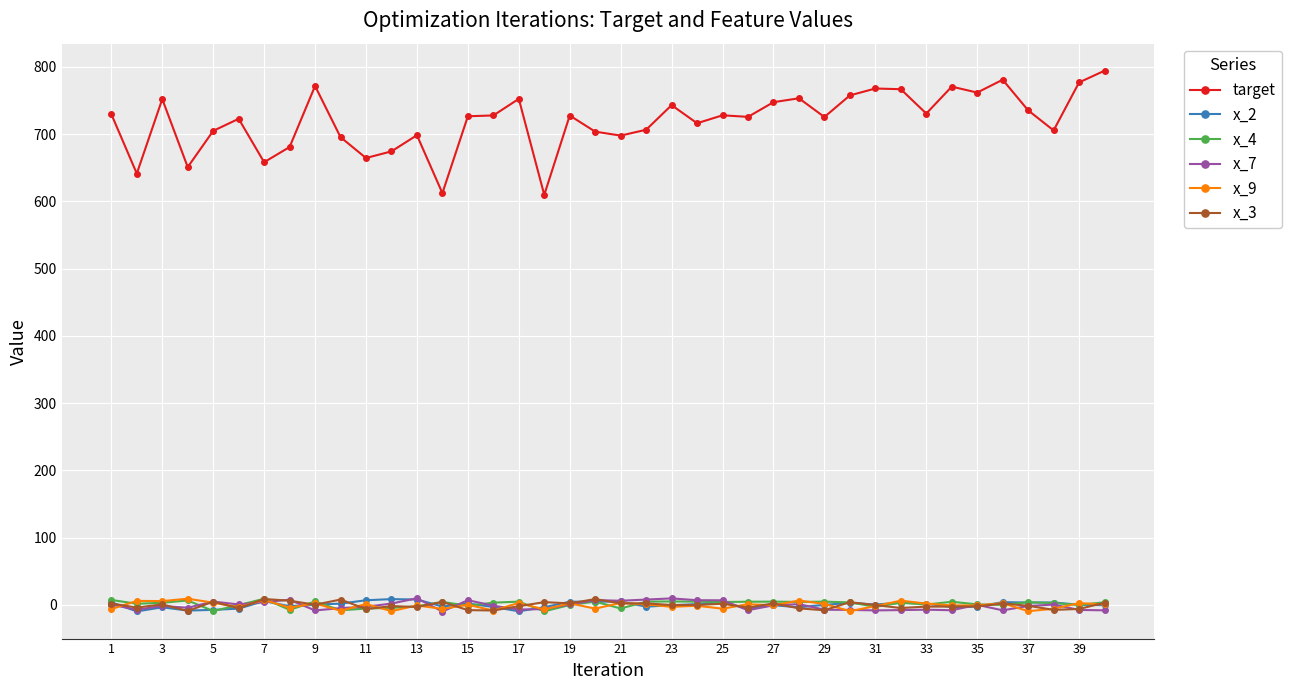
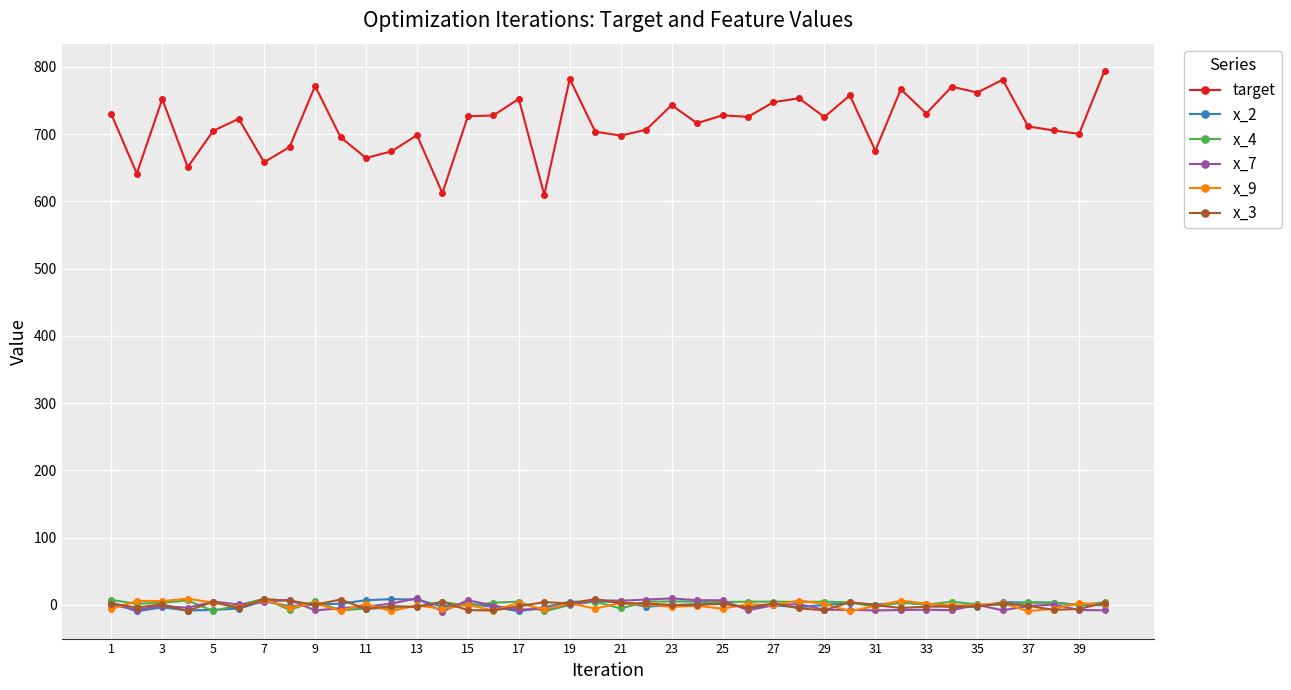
  {
    "target": {
      "1": 730,
      "3": 750,
      "5": 700,
      "7": 660,
      "9": 770,
      "11": 660,
      "13": 700,
      "15": 730,
      "17": 750,
-     "19": 730,
+     "19": 780,
      "21": 700,
      "23": 740,
      "25": 730,
      "27": 750,
      "29": 730,
-     "31": 770,
+     "31": 680,
      "33": 730,
      "35": 760,
-     "37": 740,
-     "39": 780
+     "37": 710,
+     "39": 700
    },
    "x_2": {
      "11": 10
    },
    "x_4": {
      "21": -10,
      "23": 10
    },
    "x_7": {
      "9": -10,
      "15": 10,
      "23": 10,
      "31": -10,
      "33": -10
    },
    "x_9": {
      "1": -10,
      "11": 0,
      "25": -10,
      "37": -10
    },
    "x_3": {
      "15": -10,
      "17": 0
    }
  }
